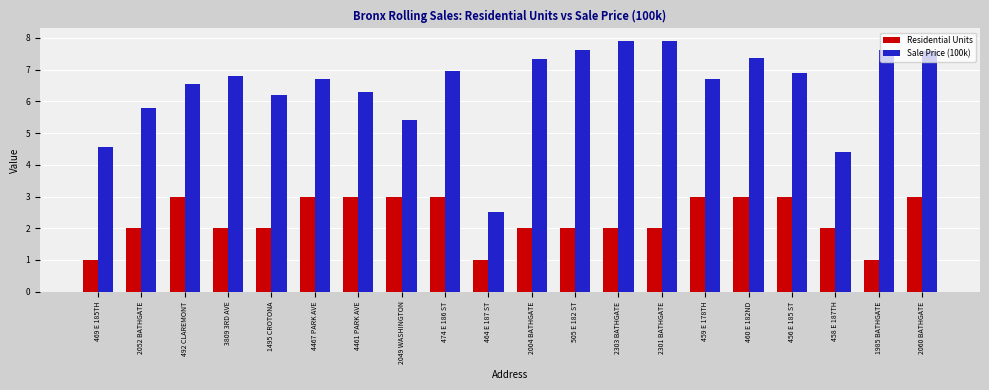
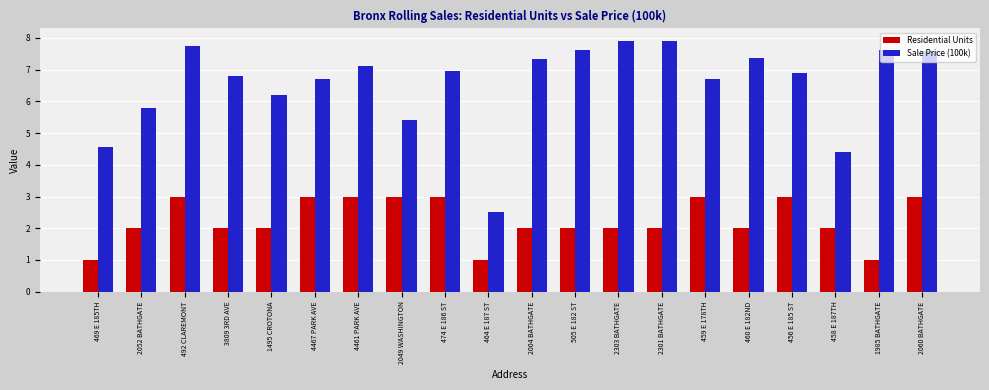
  {
    "Residential Units": {
      "469 E 185TH": 1,
      "2052 BATHGATE": 2,
      "492 CLAREMONT": 3,
      "3809 3RD AVE": 2,
      "1495 CROTONA": 2,
      "4467 PARK AVE": 3,
      "4461 PARK AVE": 3,
      "2049 WASHINGTON": 3,
      "474 E 186 ST": 3,
      "464 E 187 ST": 1,
      "2004 BATHGATE": 2,
      "505 E 182 ST": 2,
      "2303 BATHGATE": 2,
      "2301 BATHGATE": 2,
      "459 E 178TH": 3,
-     "460 E 182ND": 3,
+     "460 E 182ND": 2,
      "456 E 185 ST": 3,
      "458 E 187TH": 2,
      "1985 BATHGATE": 1,
      "2060 BATHGATE": 3
    },
    "Sale Price (100k)": {
      "469 E 185TH": 4.6,
      "2052 BATHGATE": 5.8,
-     "492 CLAREMONT": 6.6,
+     "492 CLAREMONT": 7.8,
      "3809 3RD AVE": 6.8,
      "1495 CROTONA": 6.2,
      "4467 PARK AVE": 6.7,
-     "4461 PARK AVE": 6.3,
+     "4461 PARK AVE": 7.1,
      "2049 WASHINGTON": 5.4,
      "474 E 186 ST": 7.0,
      "464 E 187 ST": 2.5,
      "2004 BATHGATE": 7.3,
      "505 E 182 ST": 7.6,
      "2303 BATHGATE": 7.9,
      "2301 BATHGATE": 7.9,
      "459 E 178TH": 6.7,
      "460 E 182ND": 7.4,
      "456 E 185 ST": 6.9,
      "458 E 187TH": 4.4
    }
  }
